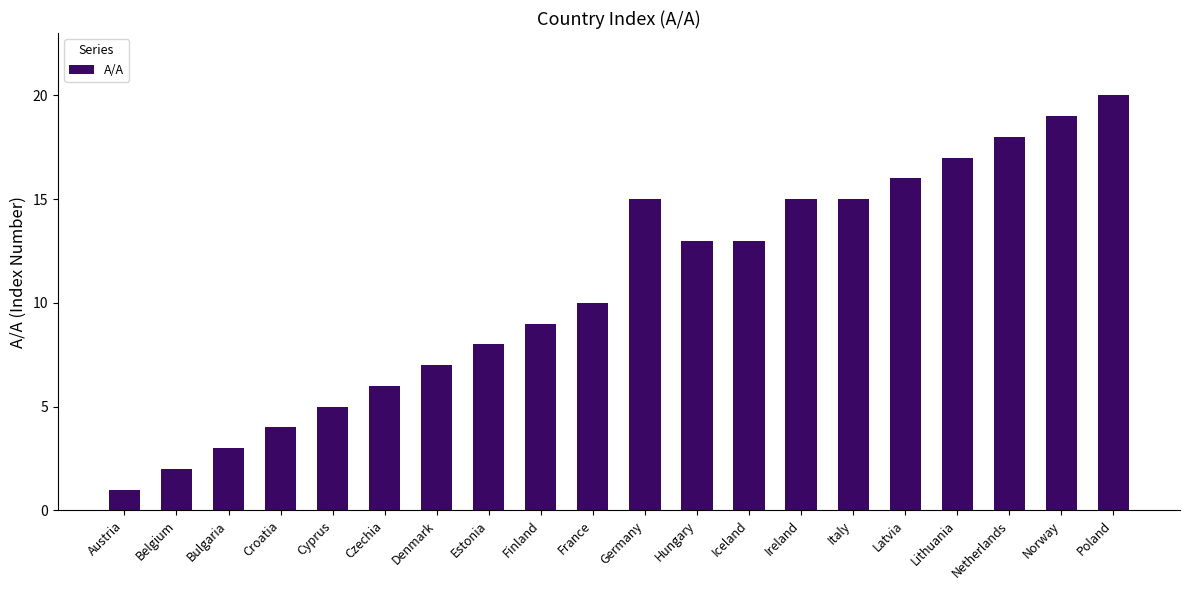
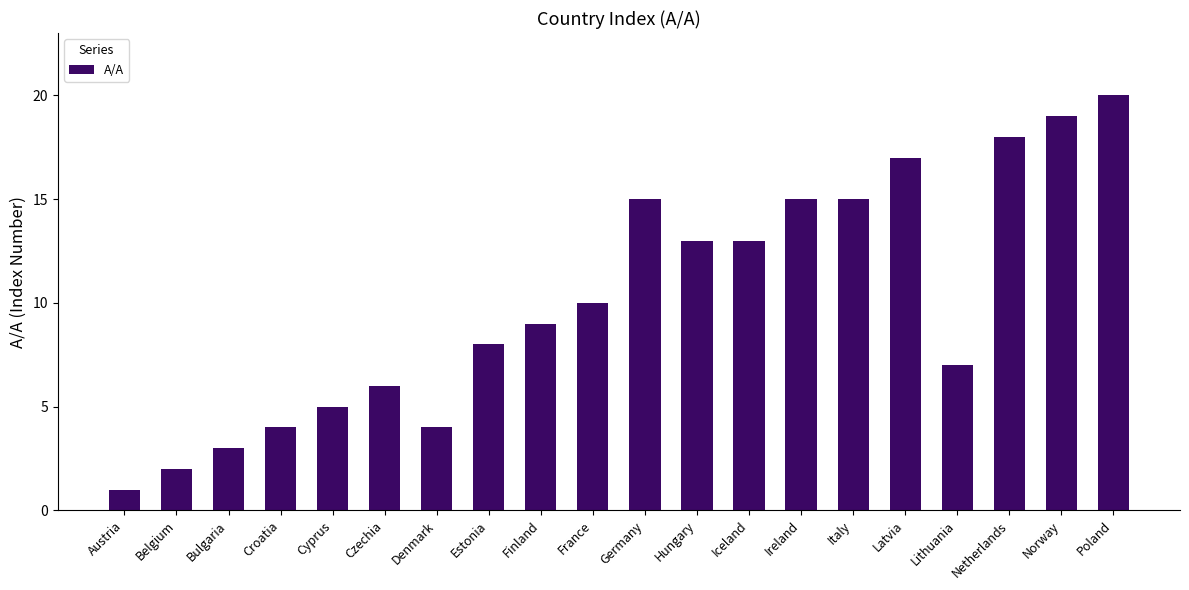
  {
    "Austria": 1,
    "Belgium": 2,
    "Bulgaria": 3,
    "Croatia": 4,
    "Cyprus": 5,
    "Czechia": 6,
-   "Denmark": 7,
+   "Denmark": 4,
    "Estonia": 8,
    "Finland": 9,
    "France": 10,
    "Germany": 15,
    "Hungary": 13,
    "Iceland": 13,
    "Ireland": 15,
    "Italy": 15,
-   "Latvia": 16,
-   "Lithuania": 17,
+   "Latvia": 17,
+   "Lithuania": 7,
    "Netherlands": 18,
    "Norway": 19,
    "Poland": 20
  }
